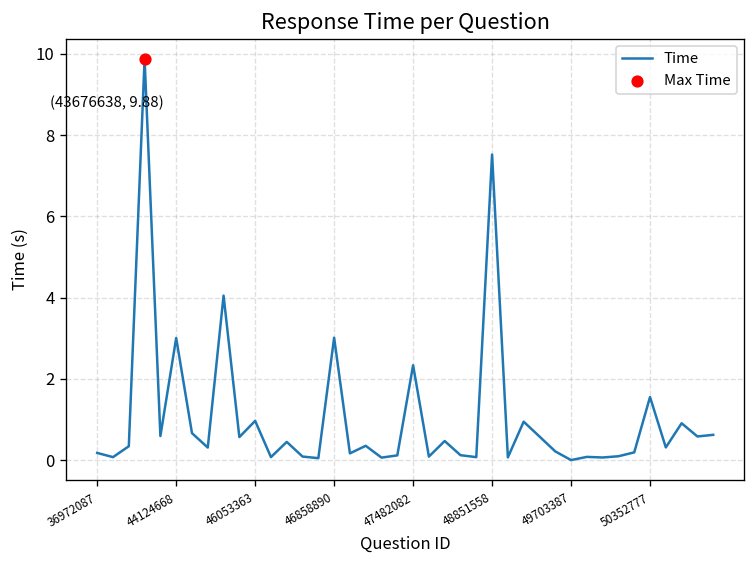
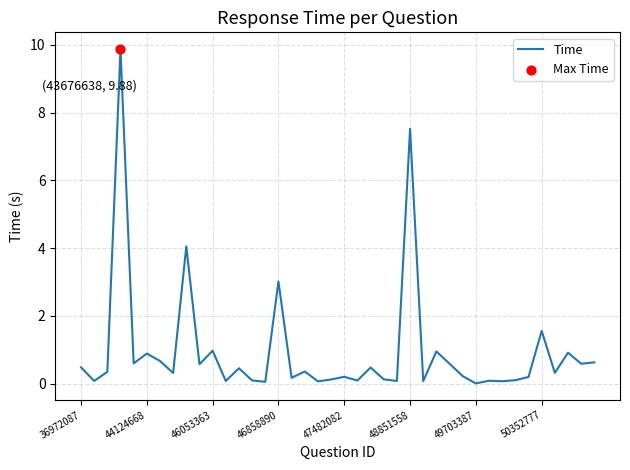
  {
    "Time": {
-     "36972087": 0.2,
-     "44124668": 3.0,
+     "36972087": 0.5,
+     "44124668": 0.9,
      "46053363": 1.0,
      "46858890": 3.0,
-     "47482082": 2.3,
+     "47482082": 0.2,
      "48851558": 7.5,
      "49703387": 0.0,
      "50352777": 1.6
    }
  }
